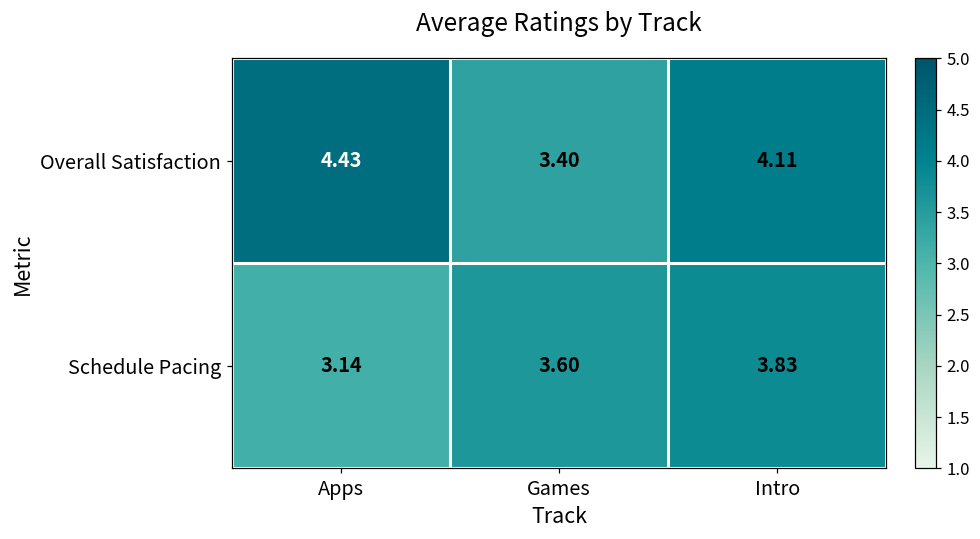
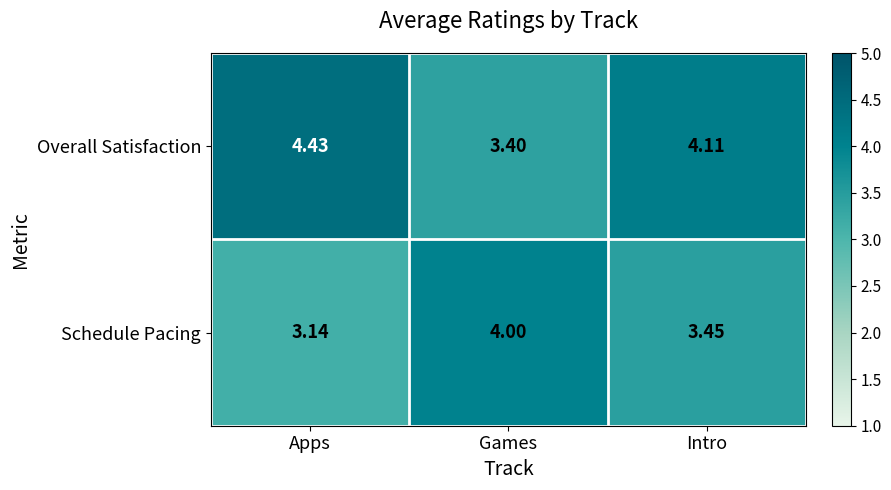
  {
    "Overall Satisfaction": {
      "Apps": 4.43,
      "Games": 3.40,
      "Intro": 4.11
    },
    "Schedule Pacing": {
      "Apps": 3.14,
-     "Games": 3.60,
-     "Intro": 3.83
+     "Games": 4.00,
+     "Intro": 3.45
    }
  }
